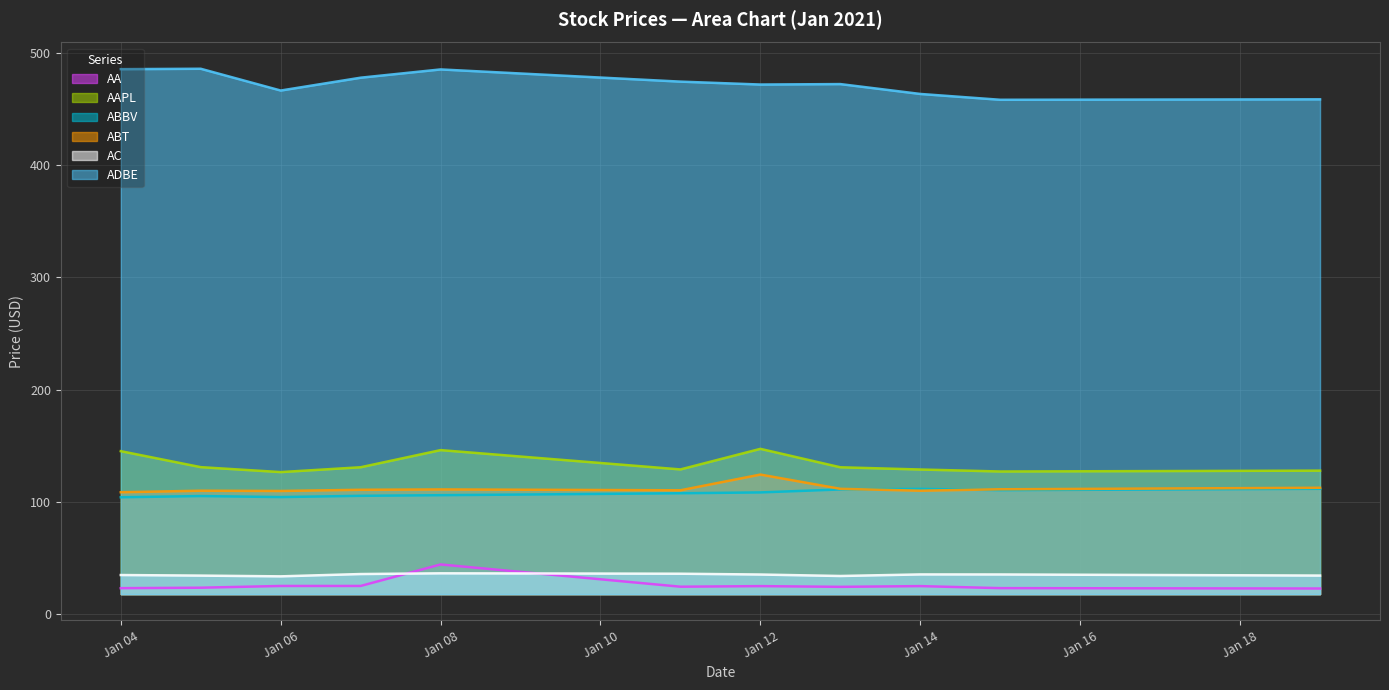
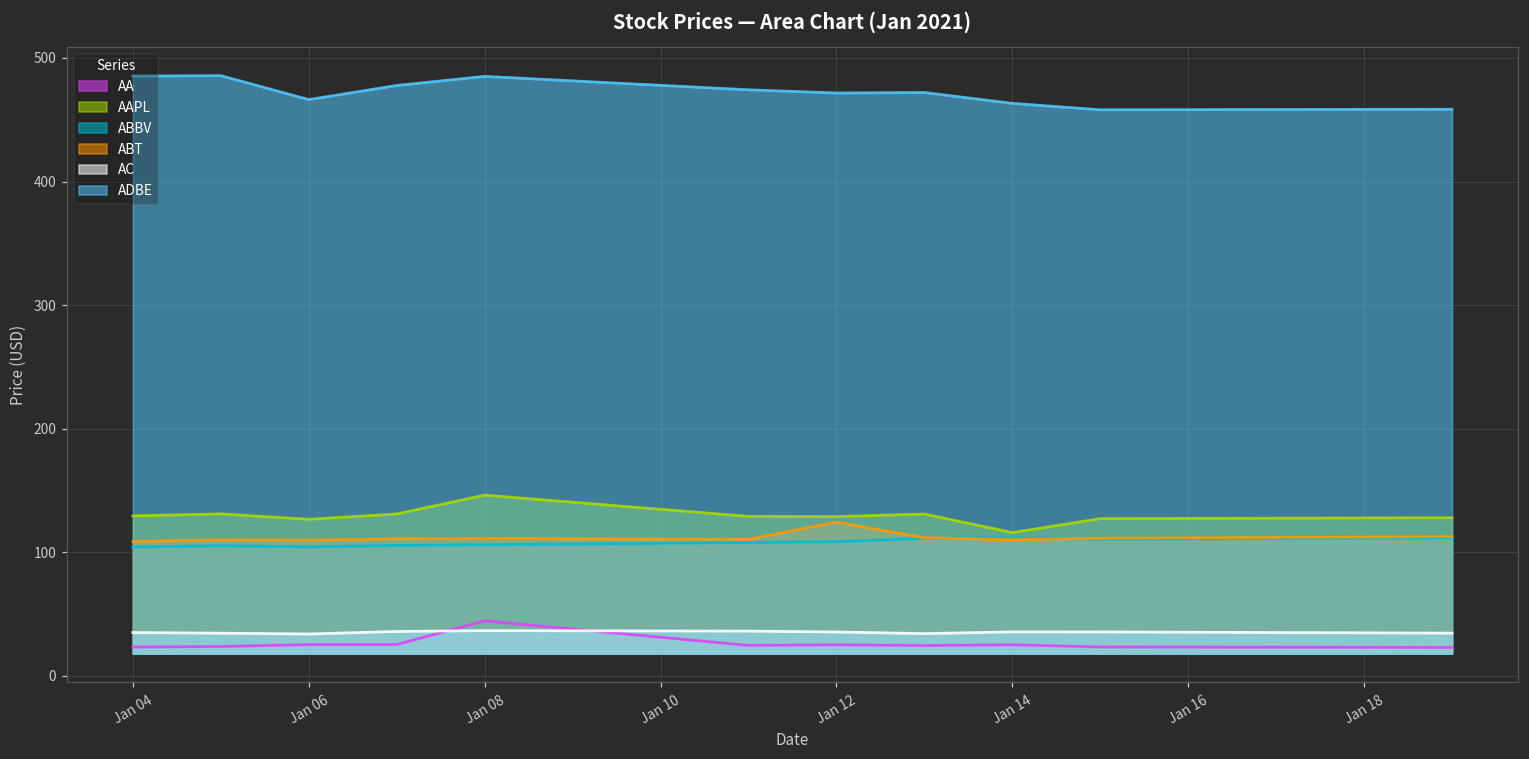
  {
    "AA": {
      "Jan 04": 23,
      "Jan 06": 25,
      "Jan 08": 44,
      "Jan 12": 25,
      "Jan 14": 25
    },
    "AAPL": {
-     "Jan 04": 145,
+     "Jan 04": 129,
      "Jan 06": 127,
      "Jan 08": 146,
-     "Jan 12": 147,
-     "Jan 14": 129
+     "Jan 12": 129,
+     "Jan 14": 116
    },
    "ABBV": {
      "Jan 04": 104,
      "Jan 06": 104,
      "Jan 08": 106,
      "Jan 12": 109
    },
    "ABT": {
      "Jan 04": 109,
      "Jan 06": 110,
      "Jan 08": 111,
      "Jan 12": 124
    },
    "AC": {
      "Jan 04": 35,
      "Jan 06": 34,
      "Jan 08": 36,
      "Jan 12": 35,
      "Jan 14": 36
    },
    "ADBE": {
      "Jan 06": 466,
      "Jan 08": 485,
      "Jan 12": 472,
      "Jan 14": 463
    }
  }
